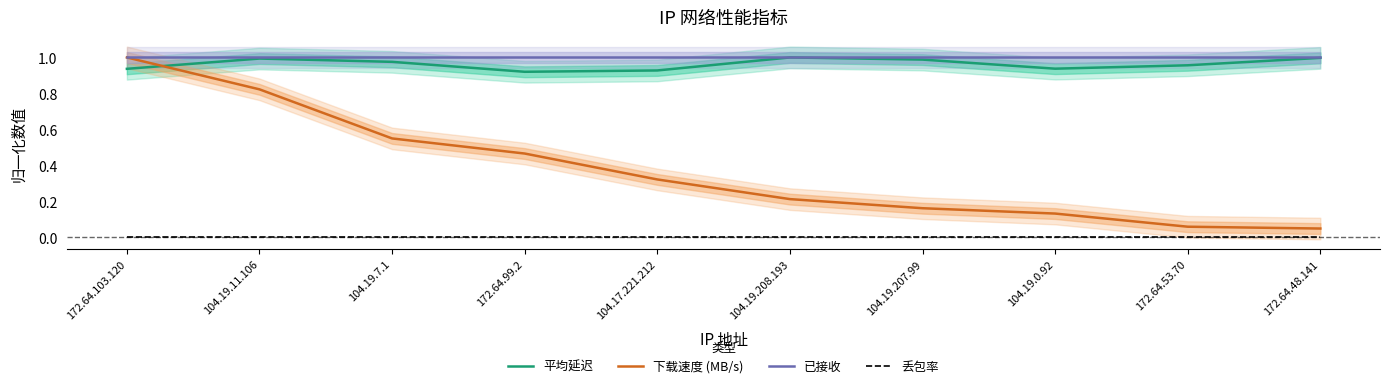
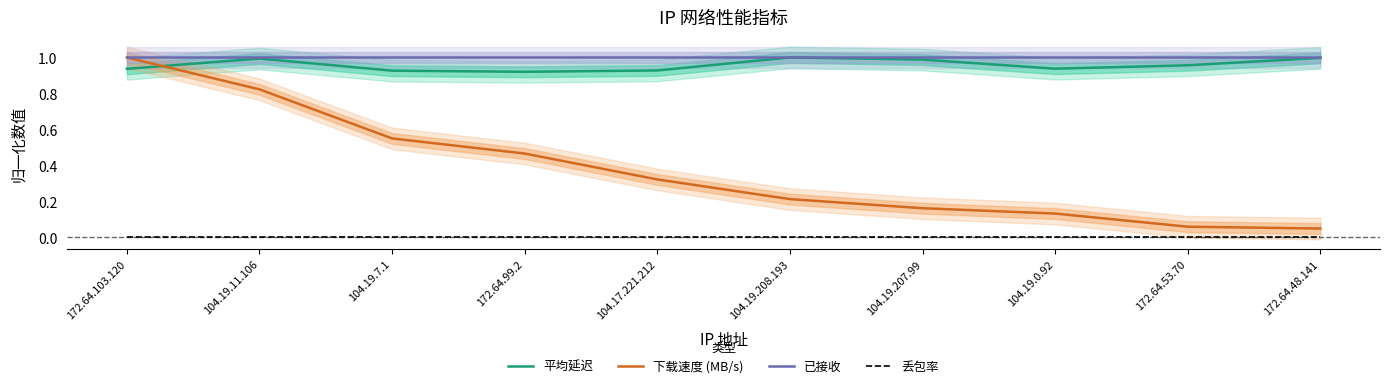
  {
    "平均延迟": {
      "172.64.103.120": 0.94,
-     "104.19.7.1": 0.98,
+     "104.19.7.1": 0.93,
      "172.64.99.2": 0.92,
      "104.17.221.212": 0.93,
      "104.19.0.92": 0.94,
      "172.64.53.70": 0.96
    },
    "下载速度 (MB/s)": {
      "104.19.11.106": 0.82,
      "104.19.7.1": 0.55,
      "172.64.99.2": 0.47,
      "104.17.221.212": 0.32,
      "104.19.208.193": 0.21,
      "104.19.207.99": 0.16,
      "104.19.0.92": 0.13,
      "172.64.53.70": 0.06,
      "172.64.48.141": 0.05
    },
    "已接收": {
      "172.64.99.2": 1.00
    },
    "丢包率": {
      "172.64.103.120": 0.00,
      "104.19.11.106": 0.00,
      "104.19.7.1": 0.00,
      "172.64.99.2": 0.00,
      "104.17.221.212": 0.00,
      "104.19.208.193": 0.00,
      "104.19.207.99": 0.00,
      "104.19.0.92": 0.00,
      "172.64.53.70": 0.00,
      "172.64.48.141": 0.00
    }
  }
